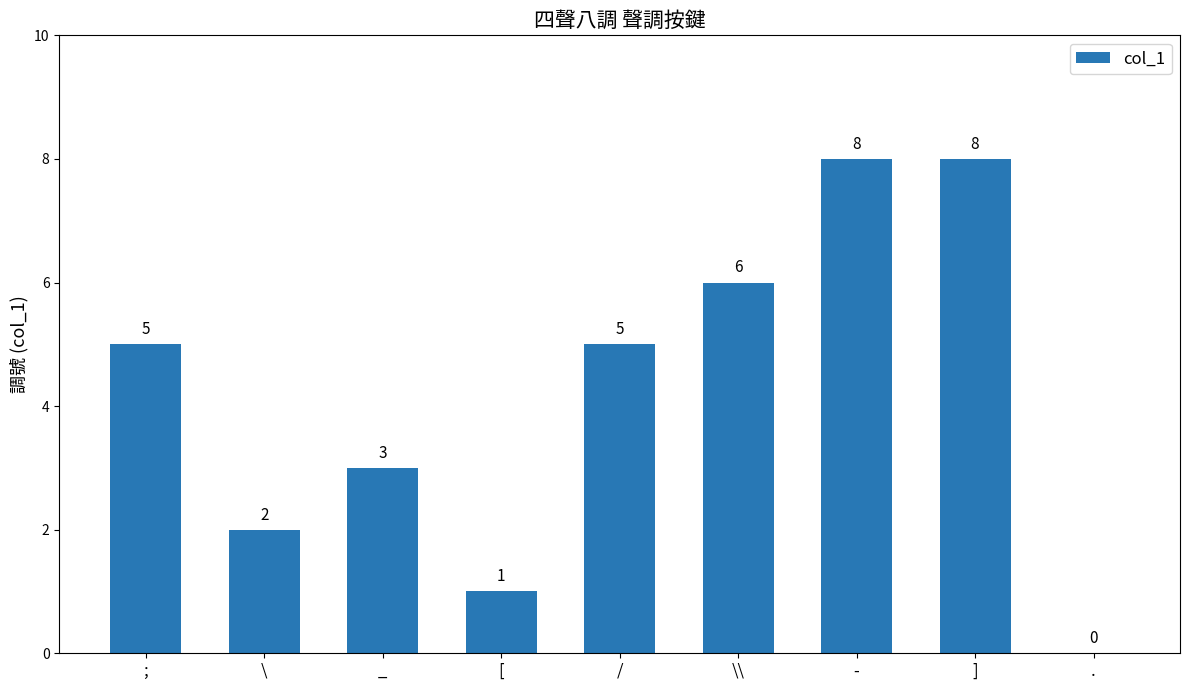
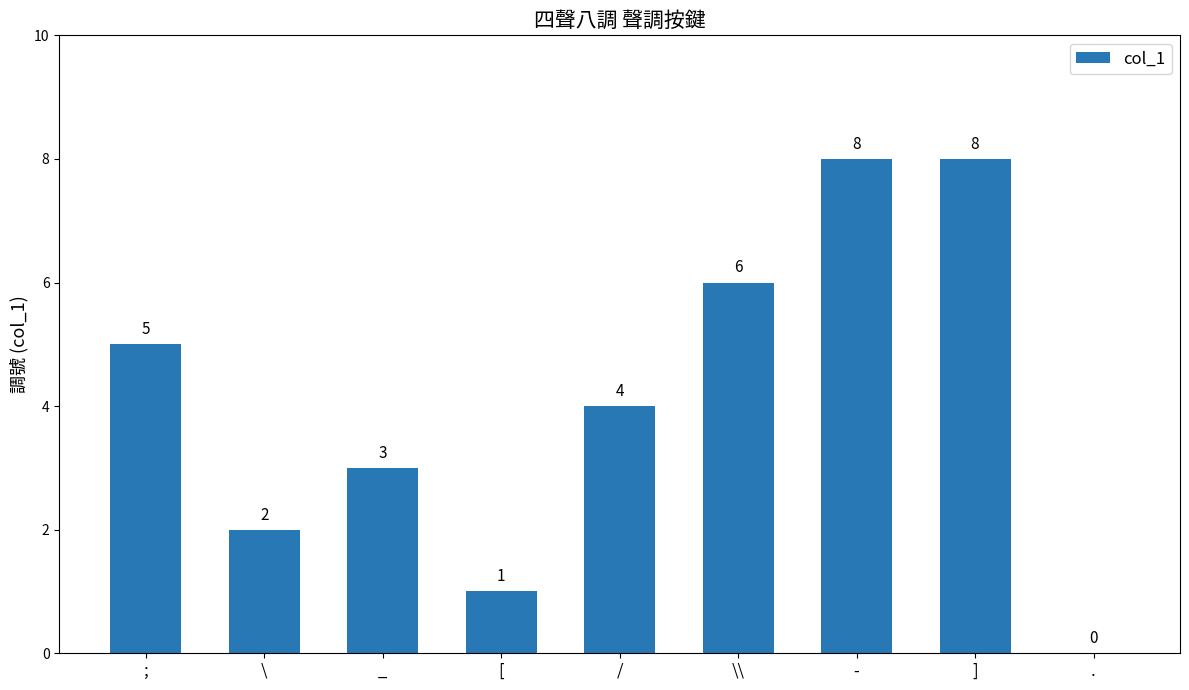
  {
    ";": 5,
    "\\": 2,
    "_": 3,
    "[": 1,
-   "/": 5,
+   "/": 4,
    "\\\\": 6,
    "-": 8,
    "]": 8,
    ".": 0
  }
